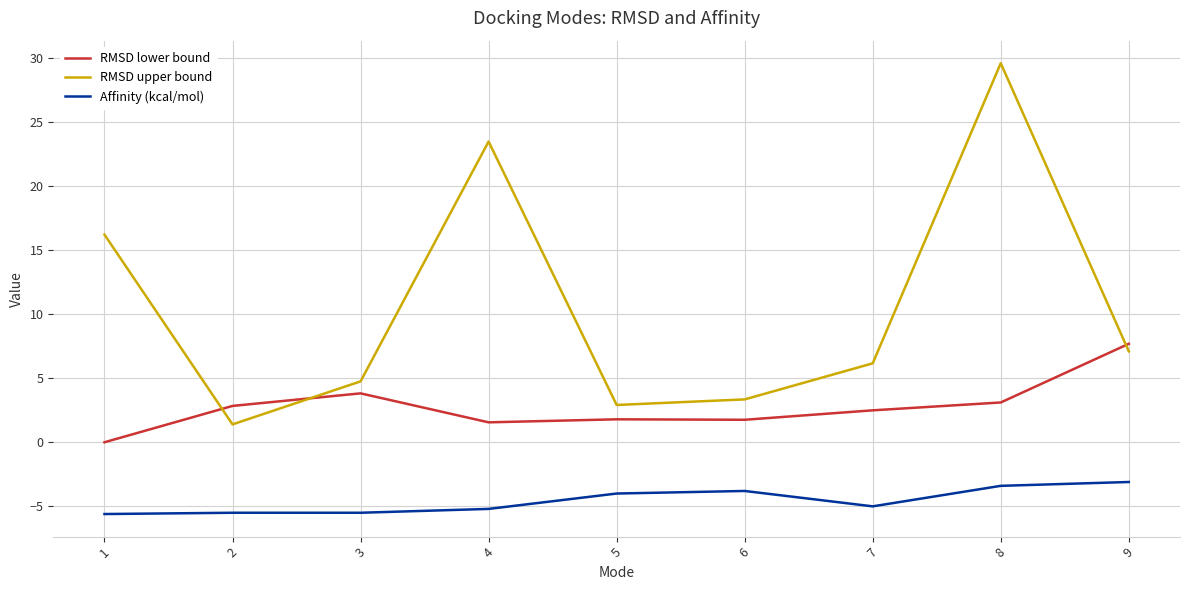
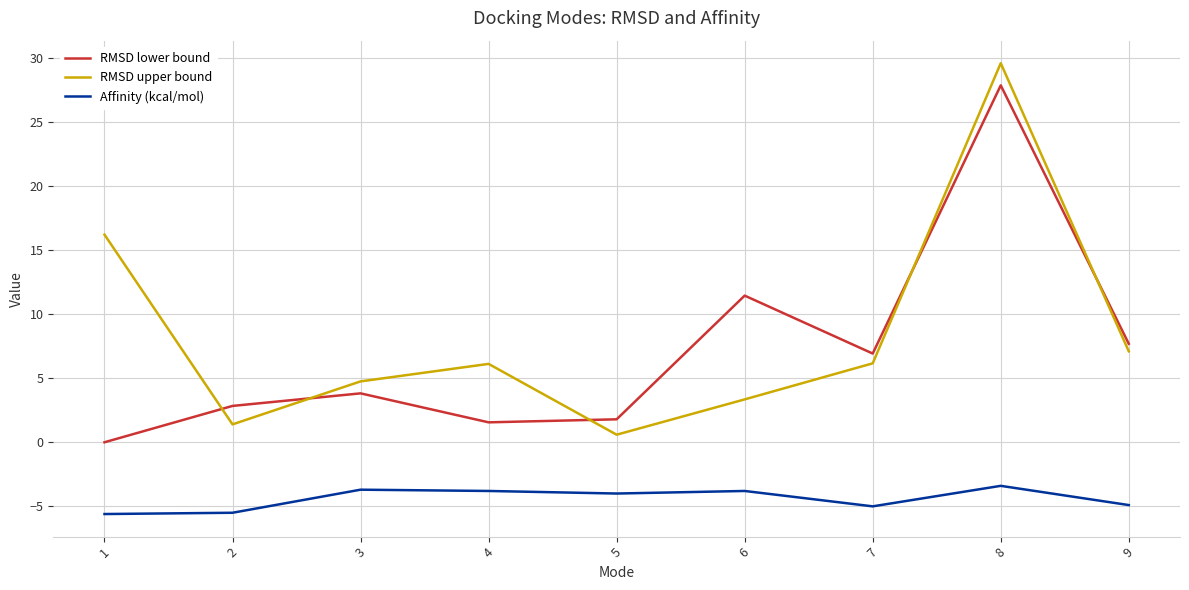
  {
    "RMSD lower bound": {
      "1": 0.0,
      "2": 2.8,
      "3": 3.8,
      "4": 1.6,
      "5": 1.8,
-     "6": 1.8,
-     "7": 2.5,
-     "8": 3.1,
+     "6": 11.4,
+     "7": 6.9,
+     "8": 27.8,
      "9": 7.7
    },
    "RMSD upper bound": {
      "1": 16.2,
      "2": 1.4,
      "3": 4.8,
-     "4": 23.5,
-     "5": 2.9,
+     "4": 6.1,
+     "5": 0.6,
      "6": 3.3,
      "7": 6.2,
      "8": 29.6,
      "9": 7.1
    },
    "Affinity (kcal/mol)": {
      "1": -5.6,
      "2": -5.5,
-     "3": -5.5,
-     "4": -5.2,
+     "3": -3.7,
+     "4": -3.8,
      "5": -4.0,
      "6": -3.8,
      "7": -5.0,
      "8": -3.4,
-     "9": -3.1
+     "9": -4.9
    }
  }
